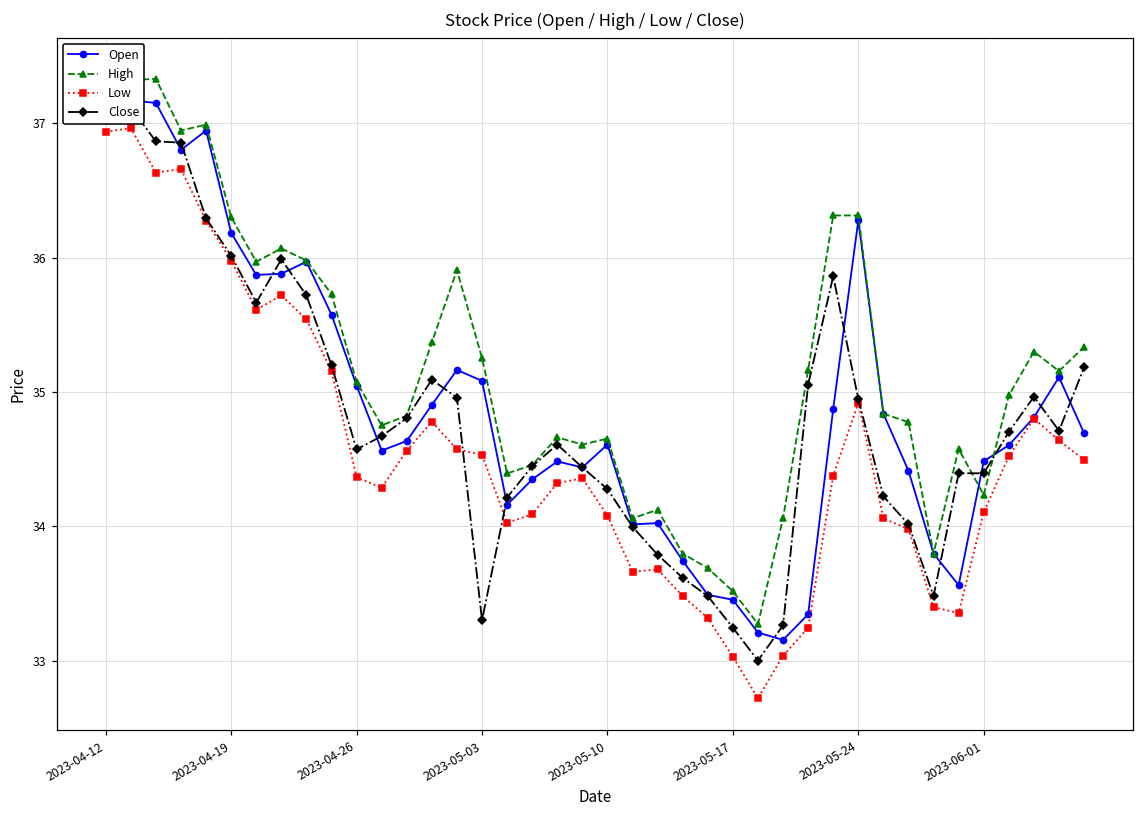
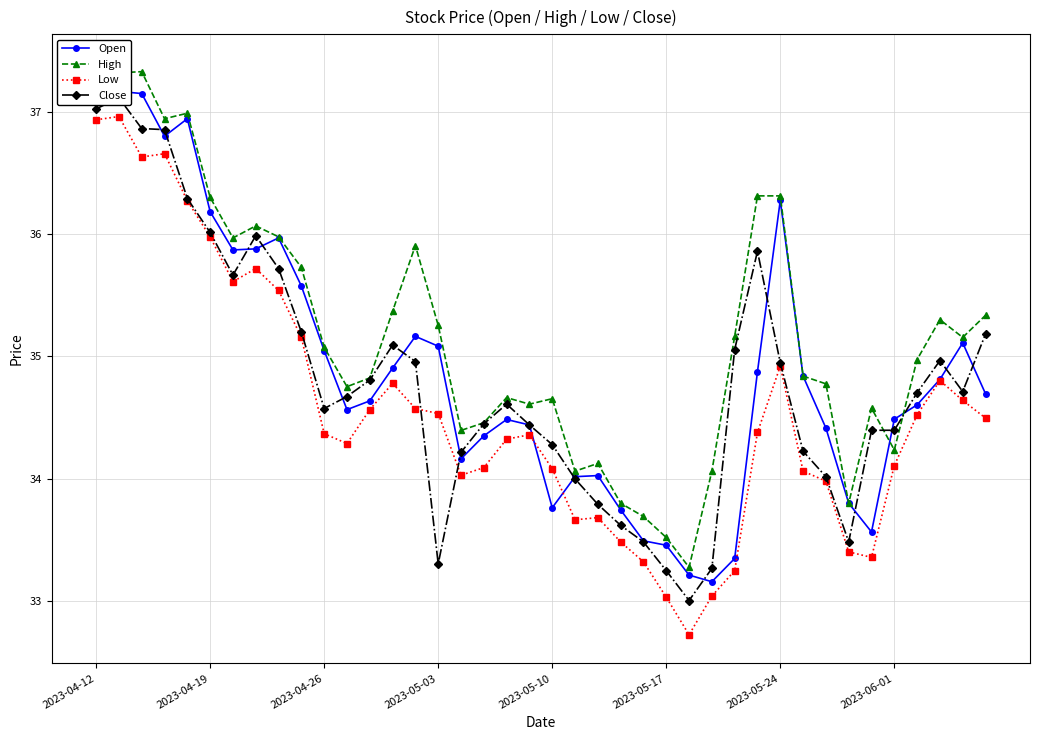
  {
    "Open": {
      "2023-04-19": 36.18,
      "2023-04-26": 35.05,
      "2023-05-03": 35.08,
-     "2023-05-10": 34.61,
+     "2023-05-10": 33.76,
      "2023-05-17": 33.45,
      "2023-05-24": 36.28,
      "2023-06-01": 34.49
    },
    "High": {
      "2023-04-19": 36.30,
      "2023-04-26": 35.07,
      "2023-05-03": 35.25,
      "2023-05-10": 34.65,
      "2023-05-17": 33.52,
      "2023-05-24": 36.31,
      "2023-06-01": 34.23
    },
    "Low": {
      "2023-04-12": 36.94,
      "2023-04-19": 35.98,
      "2023-04-26": 34.37,
      "2023-05-03": 34.53,
      "2023-05-10": 34.08,
      "2023-05-17": 33.03,
      "2023-05-24": 34.92,
      "2023-06-01": 34.11
    },
    "Close": {
      "2023-04-12": 37.02,
      "2023-04-19": 36.01,
      "2023-04-26": 34.57,
      "2023-05-03": 33.30,
      "2023-05-10": 34.28,
      "2023-05-17": 33.25,
      "2023-05-24": 34.95,
      "2023-06-01": 34.40
    }
  }
